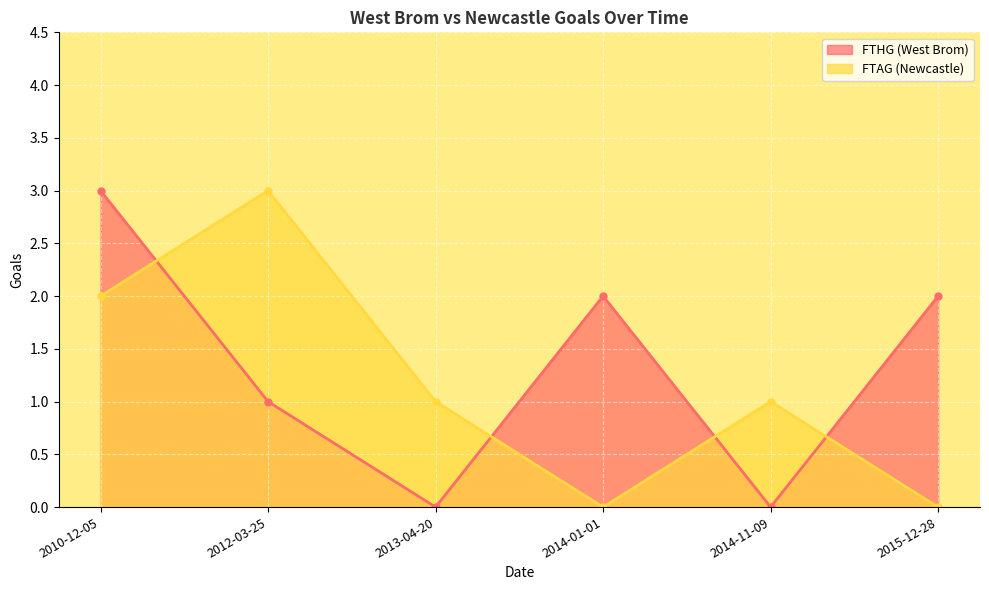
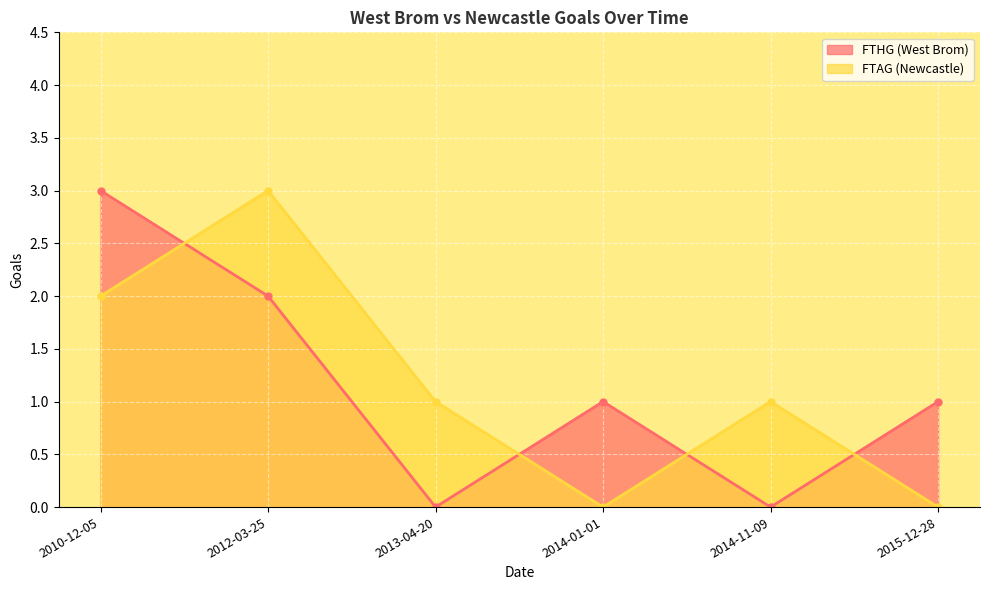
  {
    "FTHG (West Brom)": {
      "2010-12-05": 3,
-     "2012-03-25": 1,
+     "2012-03-25": 2,
      "2013-04-20": 0,
-     "2014-01-01": 2,
+     "2014-01-01": 1,
      "2014-11-09": 0,
-     "2015-12-28": 2
+     "2015-12-28": 1
    },
    "FTAG (Newcastle)": {
      "2010-12-05": 2,
      "2012-03-25": 3,
      "2013-04-20": 1,
      "2014-01-01": 0,
      "2014-11-09": 1,
      "2015-12-28": 0
    }
  }
